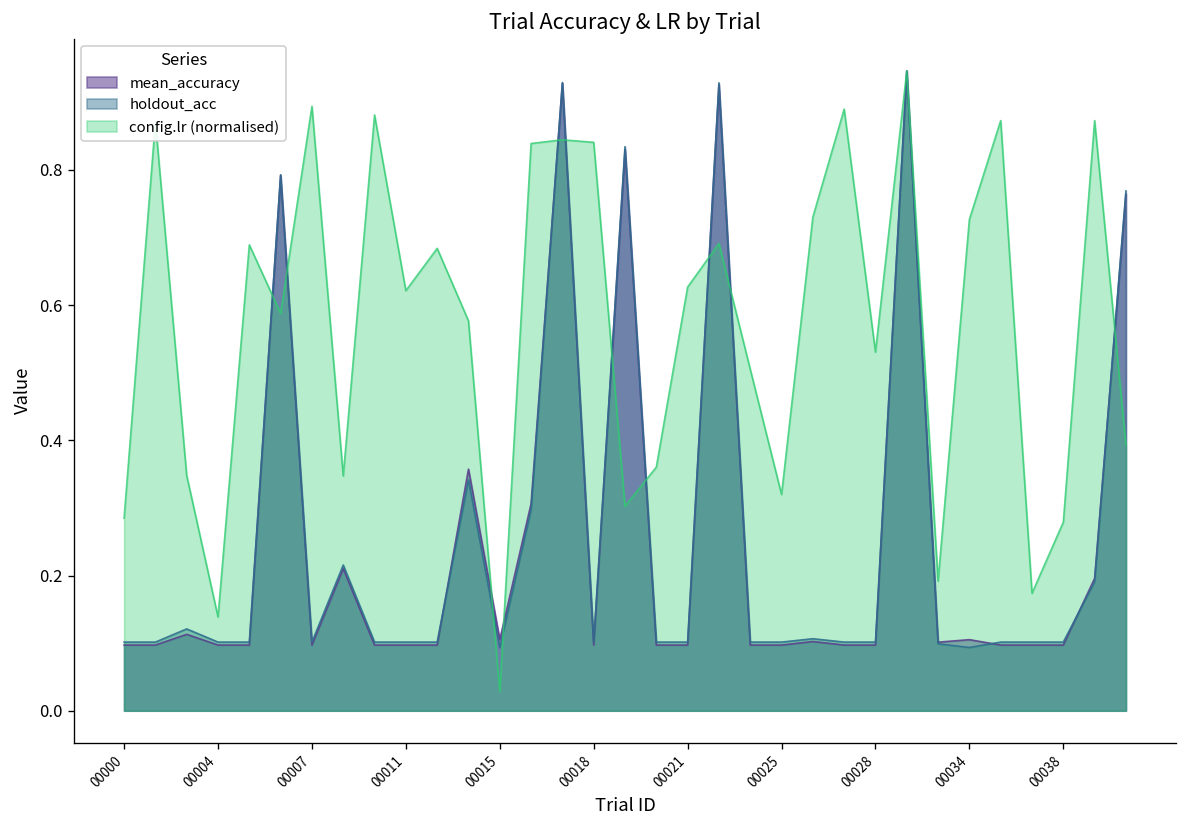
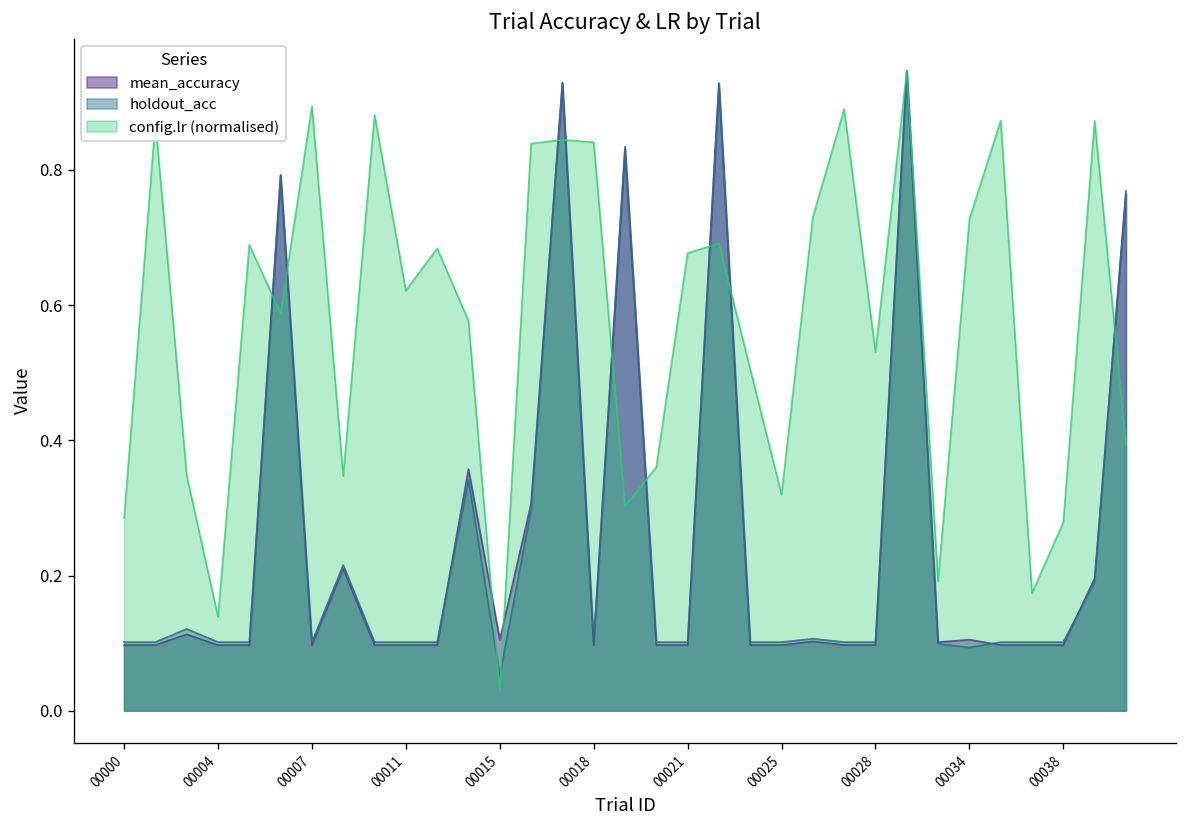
  {
    "mean_accuracy": {
      "00015": 0.11,
      "00034": 0.11
    },
    "holdout_acc": {
-     "00015": 0.09,
+     "00015": 0.05,
      "00034": 0.09
    },
    "config.lr (normalised)": {
      "00000": 0.28,
      "00004": 0.14,
      "00007": 0.89,
      "00011": 0.62,
      "00015": 0.03,
      "00018": 0.84,
-     "00021": 0.63,
+     "00021": 0.68,
      "00025": 0.32,
      "00028": 0.53,
      "00034": 0.73,
      "00038": 0.28
    }
  }
